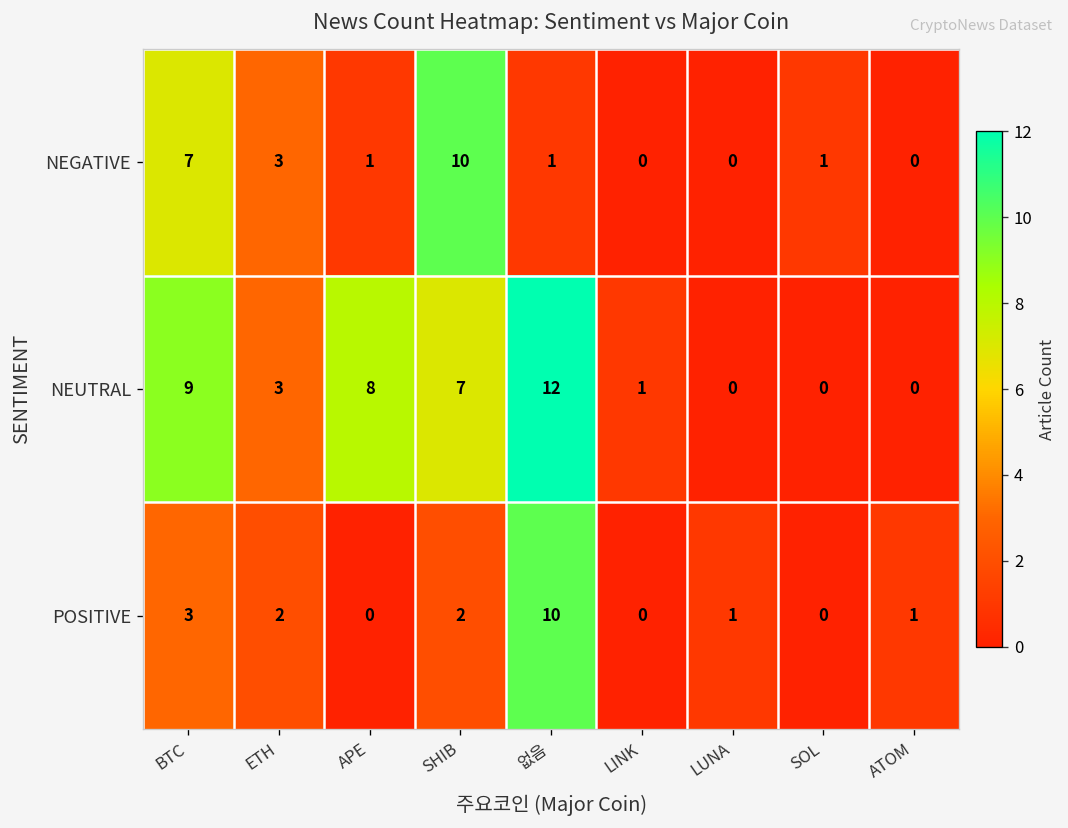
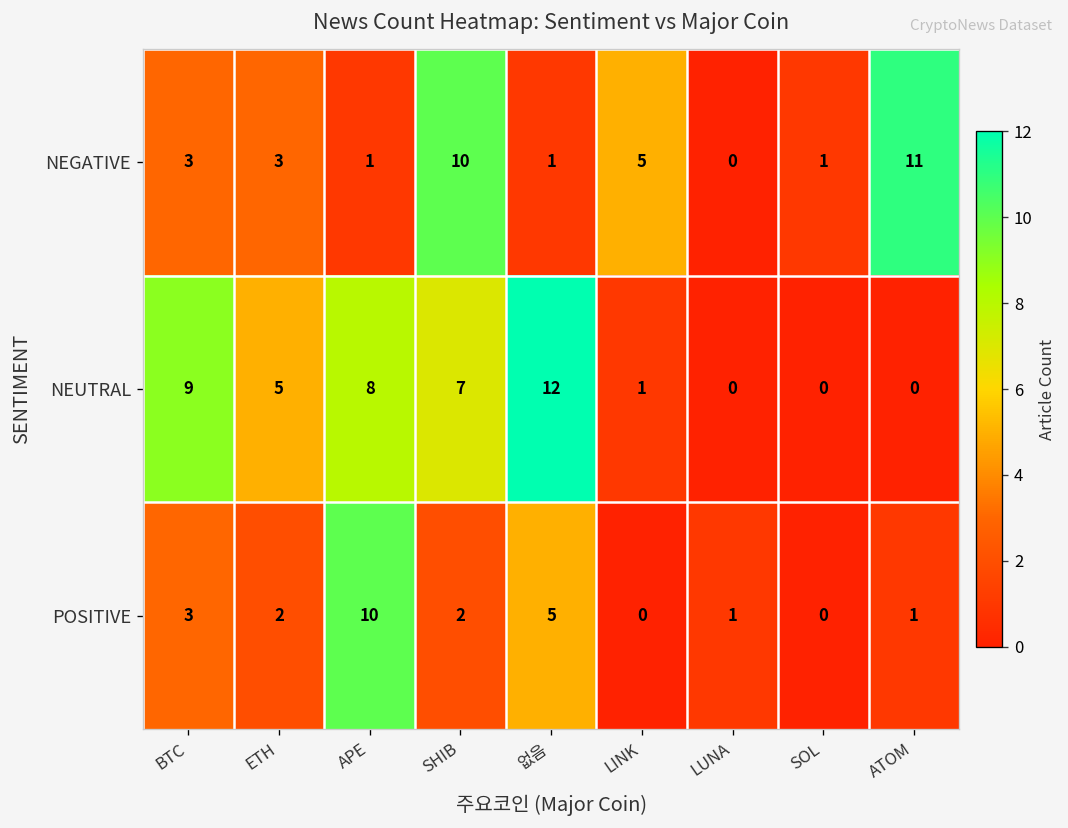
  {
    "NEGATIVE": {
-     "BTC": 7,
+     "BTC": 3,
      "ETH": 3,
      "APE": 1,
      "SHIB": 10,
      "없음": 1,
-     "LINK": 0,
+     "LINK": 5,
      "LUNA": 0,
      "SOL": 1,
-     "ATOM": 0
+     "ATOM": 11
    },
    "NEUTRAL": {
      "BTC": 9,
-     "ETH": 3,
+     "ETH": 5,
      "APE": 8,
      "SHIB": 7,
      "없음": 12,
      "LINK": 1,
      "LUNA": 0,
      "SOL": 0,
      "ATOM": 0
    },
    "POSITIVE": {
      "BTC": 3,
      "ETH": 2,
-     "APE": 0,
+     "APE": 10,
      "SHIB": 2,
-     "없음": 10,
+     "없음": 5,
      "LINK": 0,
      "LUNA": 1,
      "SOL": 0,
      "ATOM": 1
    }
  }
